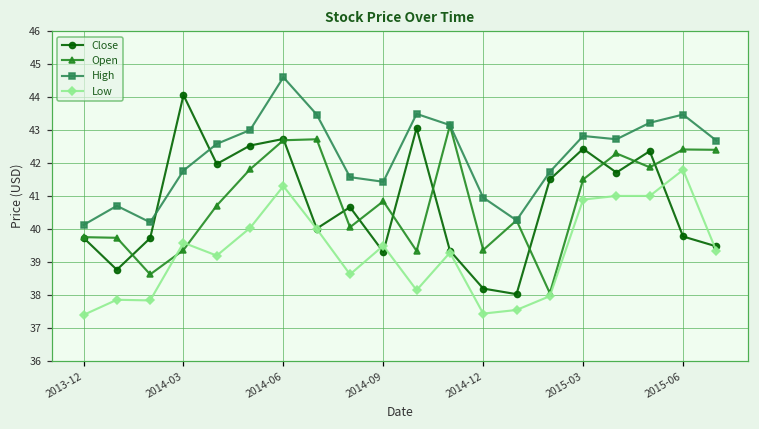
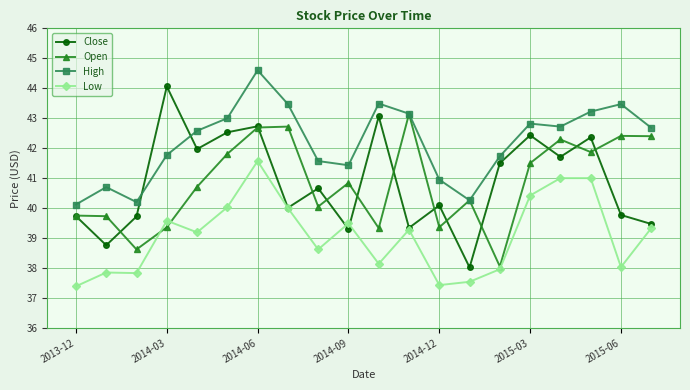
  {
    "Close": {
      "2014-03": 44.1,
      "2014-09": 39.3,
-     "2014-12": 38.2,
+     "2014-12": 40.1,
      "2015-03": 42.4,
      "2015-06": 39.8
    },
    "Low": {
      "2013-12": 37.4,
      "2014-03": 39.6,
-     "2014-06": 41.3,
+     "2014-06": 41.6,
      "2014-09": 39.5,
      "2014-12": 37.4,
-     "2015-03": 40.9,
-     "2015-06": 41.8
+     "2015-03": 40.4,
+     "2015-06": 38.0
    }
  }
